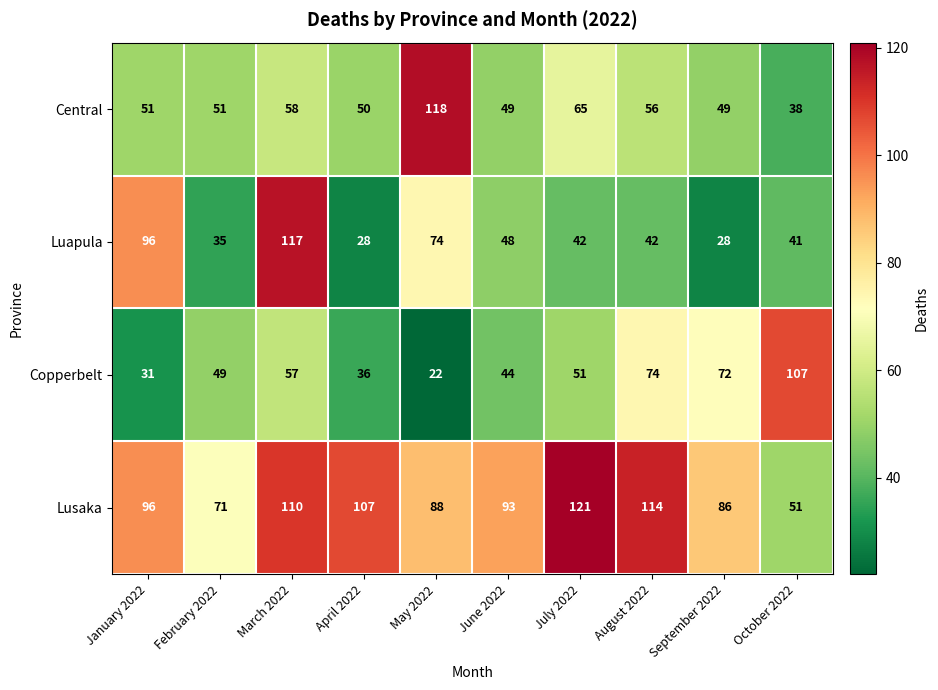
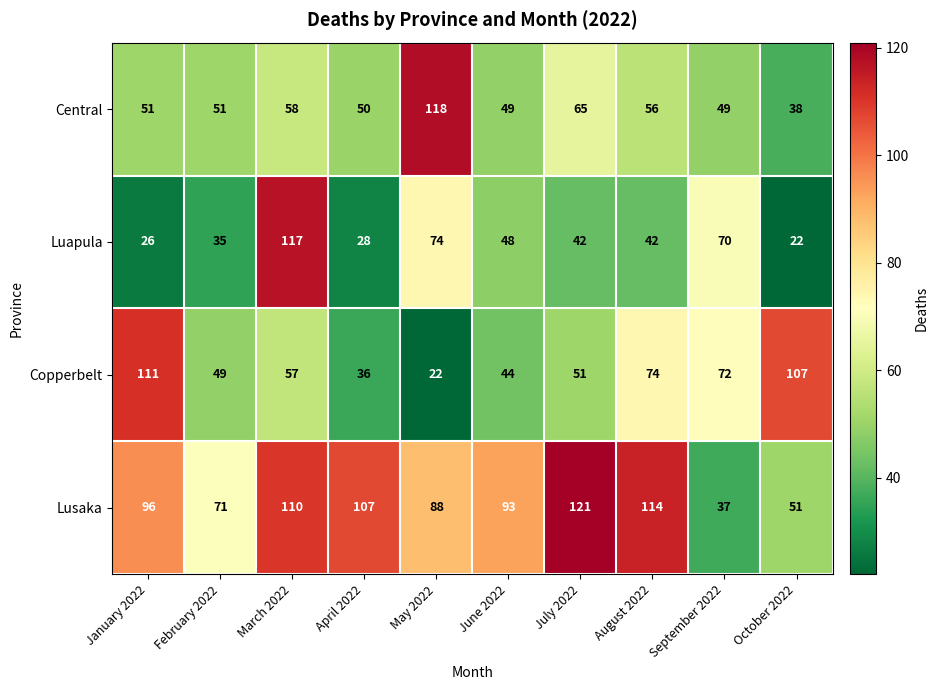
  {
    "Central": {
      "January 2022": 51,
      "February 2022": 51,
      "March 2022": 58,
      "April 2022": 50,
      "May 2022": 118,
      "June 2022": 49,
      "July 2022": 65,
      "August 2022": 56,
      "September 2022": 49,
      "October 2022": 38
    },
    "Luapula": {
-     "January 2022": 96,
+     "January 2022": 26,
      "February 2022": 35,
      "March 2022": 117,
      "April 2022": 28,
      "May 2022": 74,
      "June 2022": 48,
      "July 2022": 42,
      "August 2022": 42,
-     "September 2022": 28,
-     "October 2022": 41
+     "September 2022": 70,
+     "October 2022": 22
    },
    "Copperbelt": {
-     "January 2022": 31,
+     "January 2022": 111,
      "February 2022": 49,
      "March 2022": 57,
      "April 2022": 36,
      "May 2022": 22,
      "June 2022": 44,
      "July 2022": 51,
      "August 2022": 74,
      "September 2022": 72,
      "October 2022": 107
    },
    "Lusaka": {
      "January 2022": 96,
      "February 2022": 71,
      "March 2022": 110,
      "April 2022": 107,
      "May 2022": 88,
      "June 2022": 93,
      "July 2022": 121,
      "August 2022": 114,
-     "September 2022": 86,
+     "September 2022": 37,
      "October 2022": 51
    }
  }
